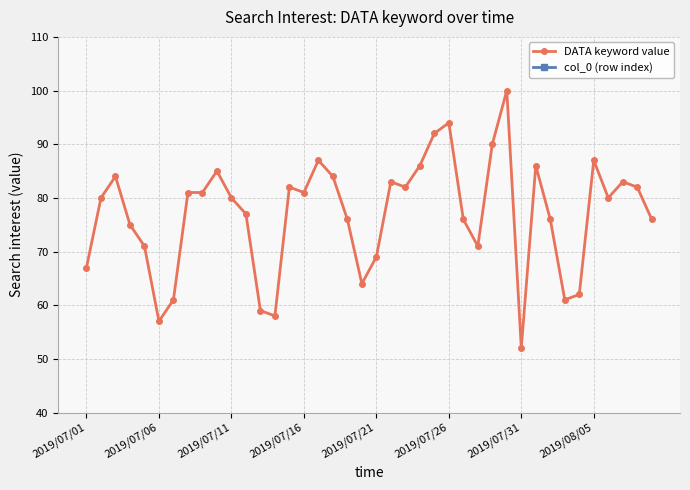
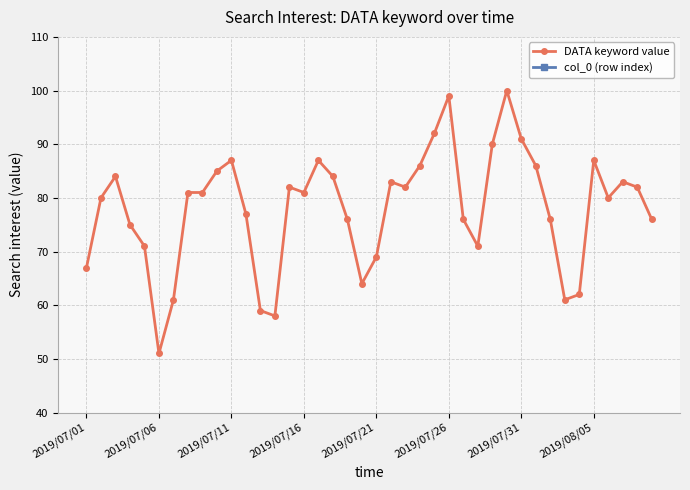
  {
    "DATA keyword value": {
      "2019/07/01": 67,
-     "2019/07/06": 57,
-     "2019/07/11": 80,
+     "2019/07/06": 51,
+     "2019/07/11": 87,
      "2019/07/16": 81,
      "2019/07/21": 69,
-     "2019/07/26": 94,
-     "2019/07/31": 52,
+     "2019/07/26": 99,
+     "2019/07/31": 91,
      "2019/08/05": 87
    }
  }
